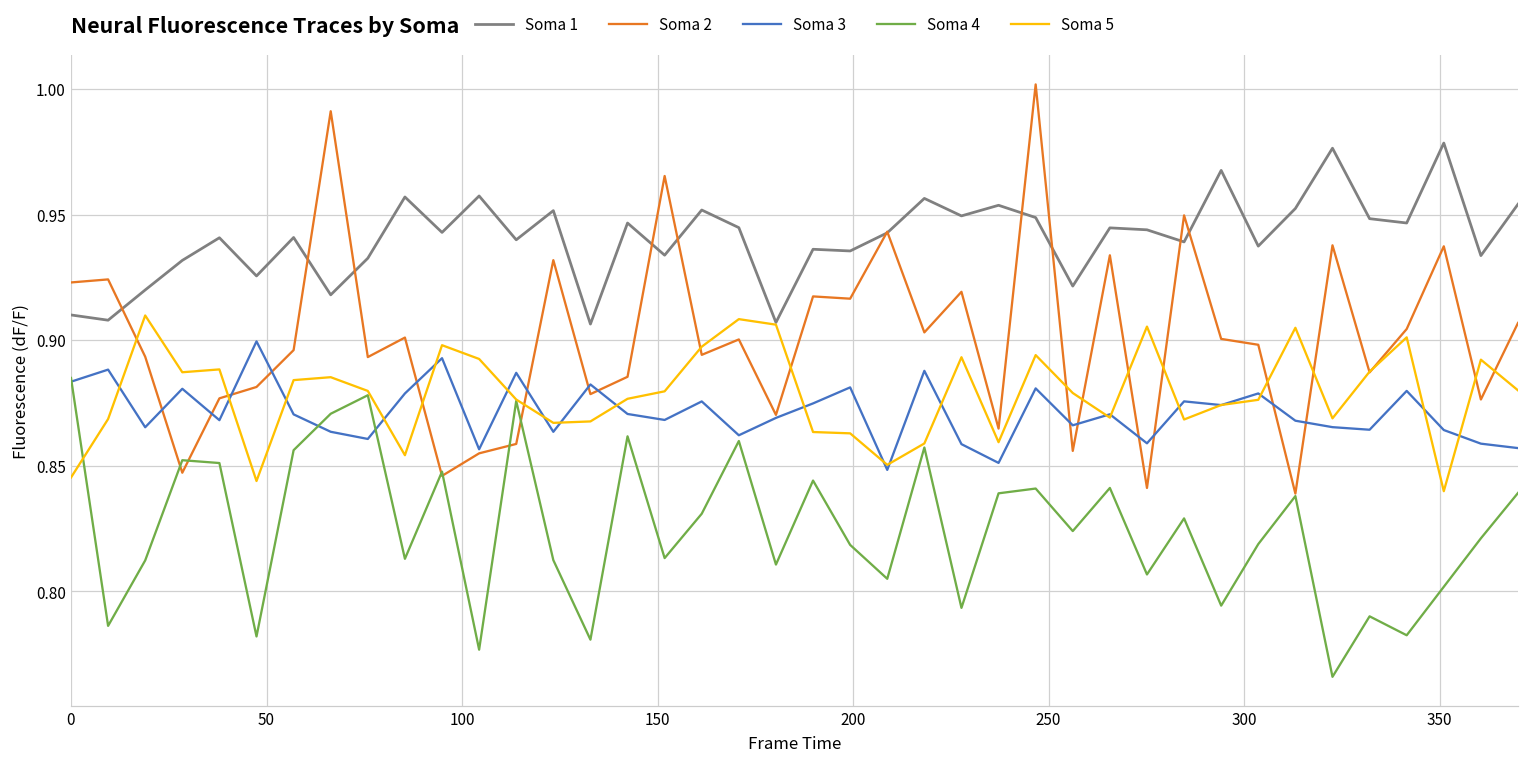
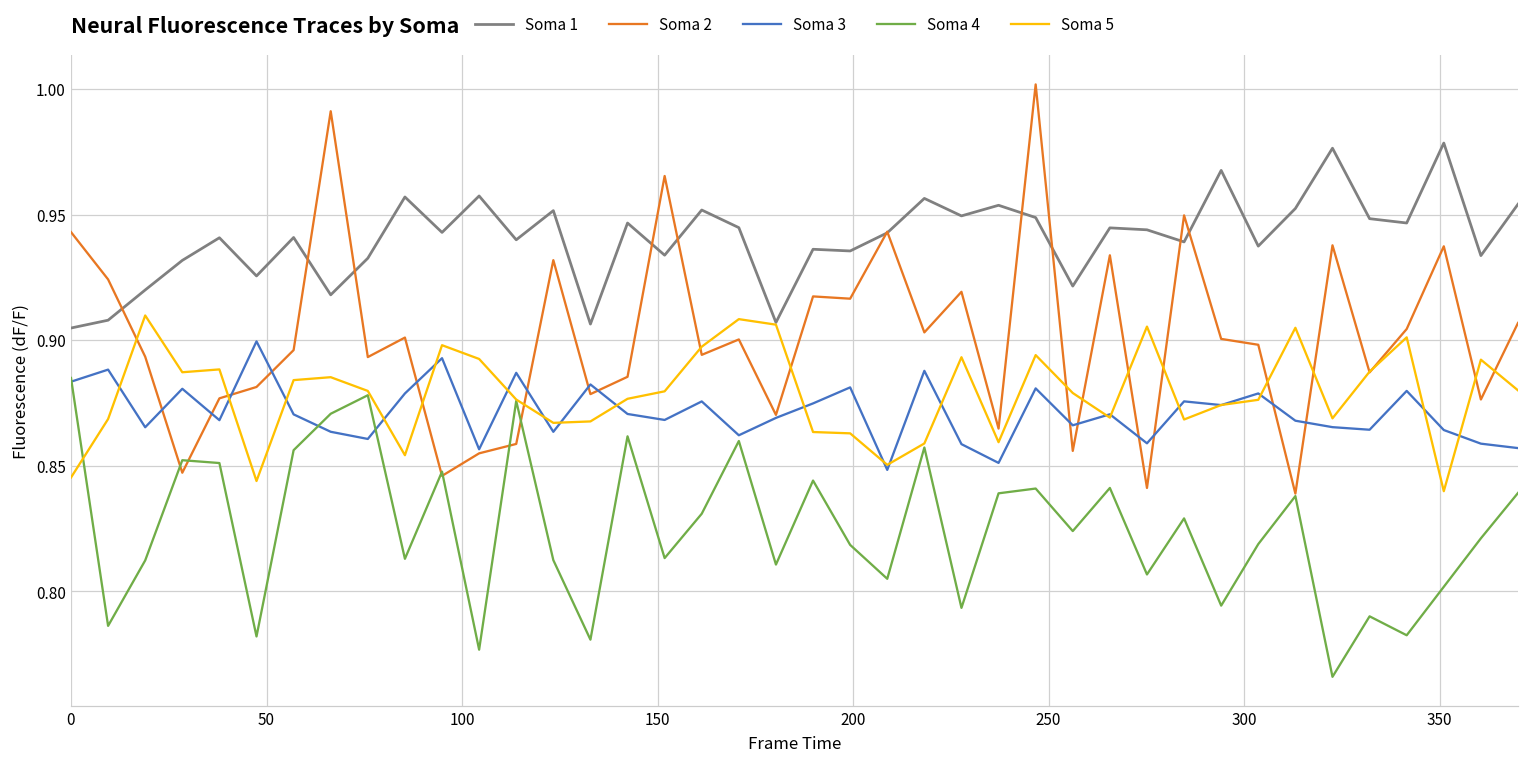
  {
    "Soma 1": {
-     "0": 0.910
+     "0": 0.905
    },
    "Soma 2": {
-     "0": 0.923
+     "0": 0.943
    },
    "Soma 3": {
      "0": 0.884
    },
    "Soma 4": {
      "0": 0.885
    },
    "Soma 5": {
      "0": 0.845
    }
  }
